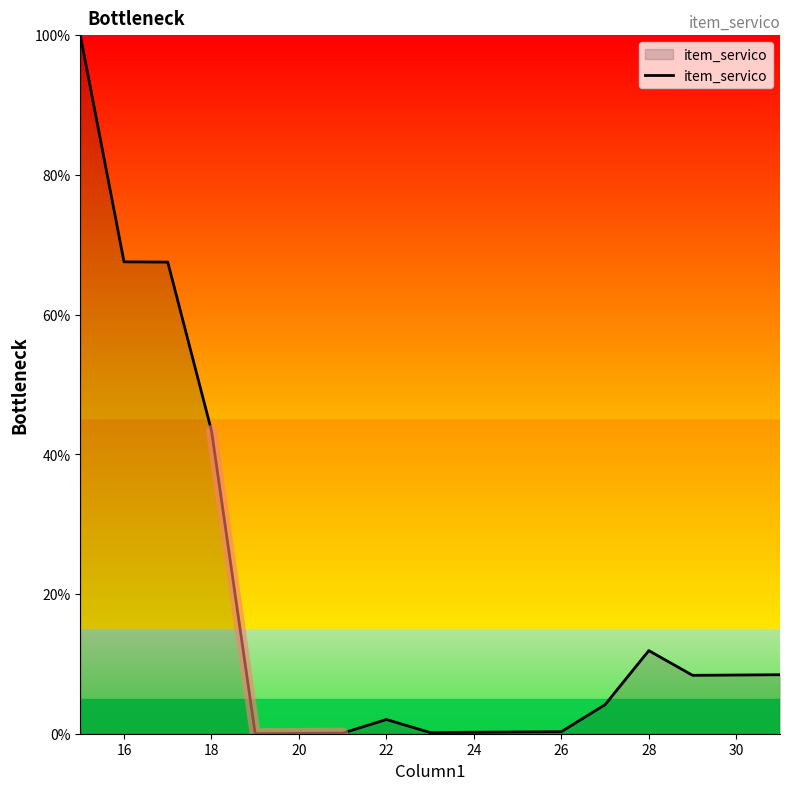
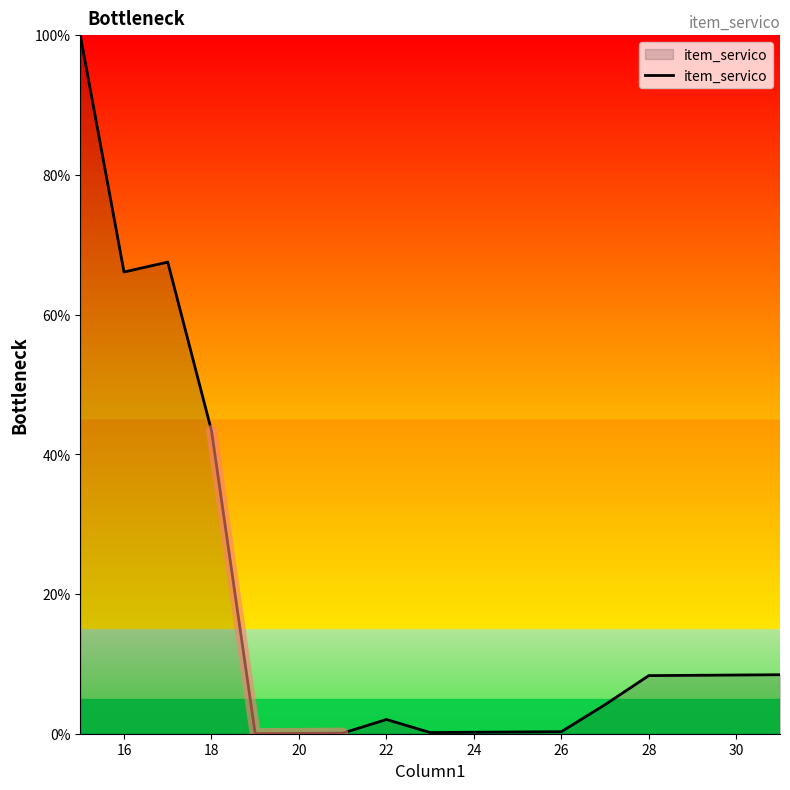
  {
    "item_servico": {
-     "16": "68%",
-     "28": "12%",
+     "16": "66%",
+     "28": "8%",
      "30": "8%"
    }
  }
